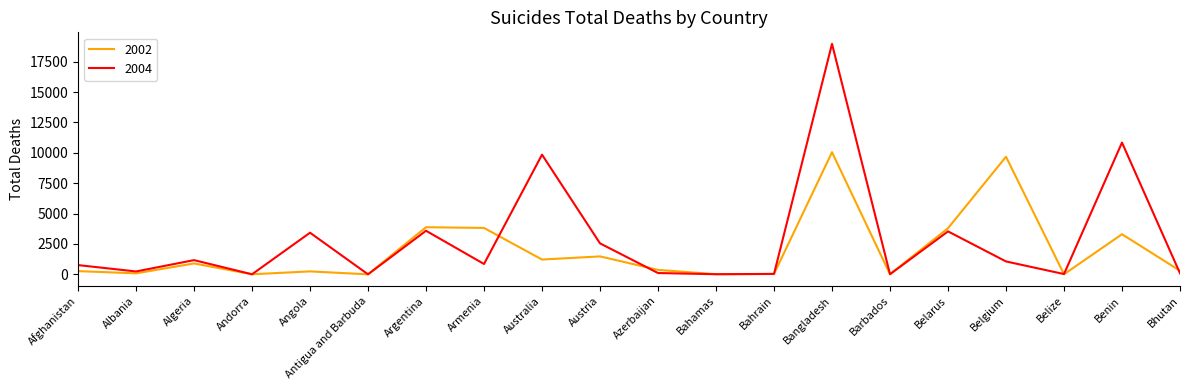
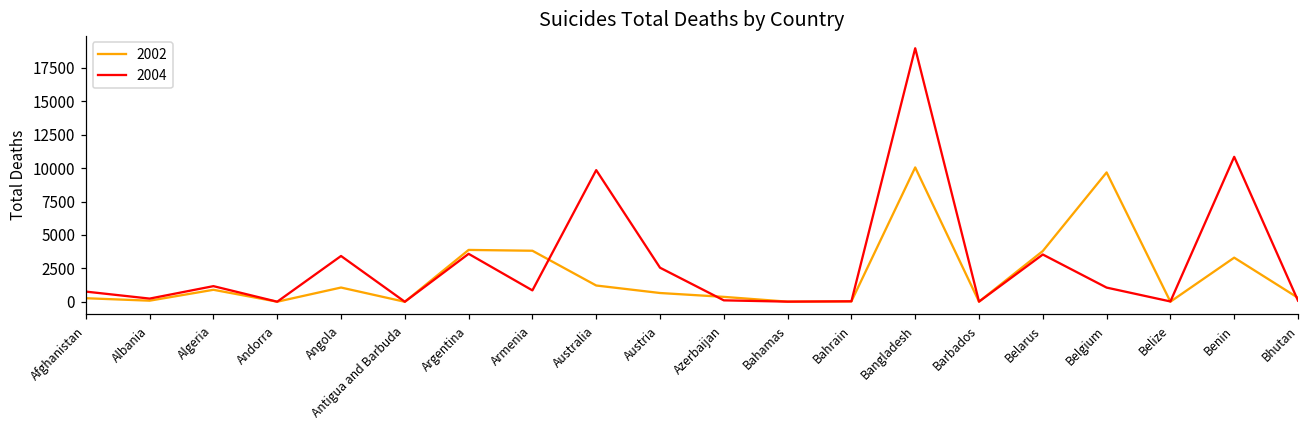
  {
    "2002": {
      "Afghanistan": 300,
      "Algeria": 900,
-     "Angola": 200,
+     "Angola": 1100,
      "Argentina": 3900,
      "Armenia": 3800,
      "Australia": 1200,
-     "Austria": 1500,
+     "Austria": 700,
      "Azerbaijan": 400,
      "Bangladesh": 10000,
      "Belarus": 3800,
      "Belgium": 9700,
      "Benin": 3300,
      "Bhutan": 300
    },
    "2004": {
      "Afghanistan": 800,
      "Algeria": 1200,
      "Angola": 3400,
      "Argentina": 3600,
      "Armenia": 900,
      "Australia": 9800,
      "Austria": 2500,
      "Azerbaijan": 100,
      "Bangladesh": 19000,
      "Belarus": 3500,
      "Belgium": 1100,
      "Benin": 10800,
      "Bhutan": 100
    }
  }
